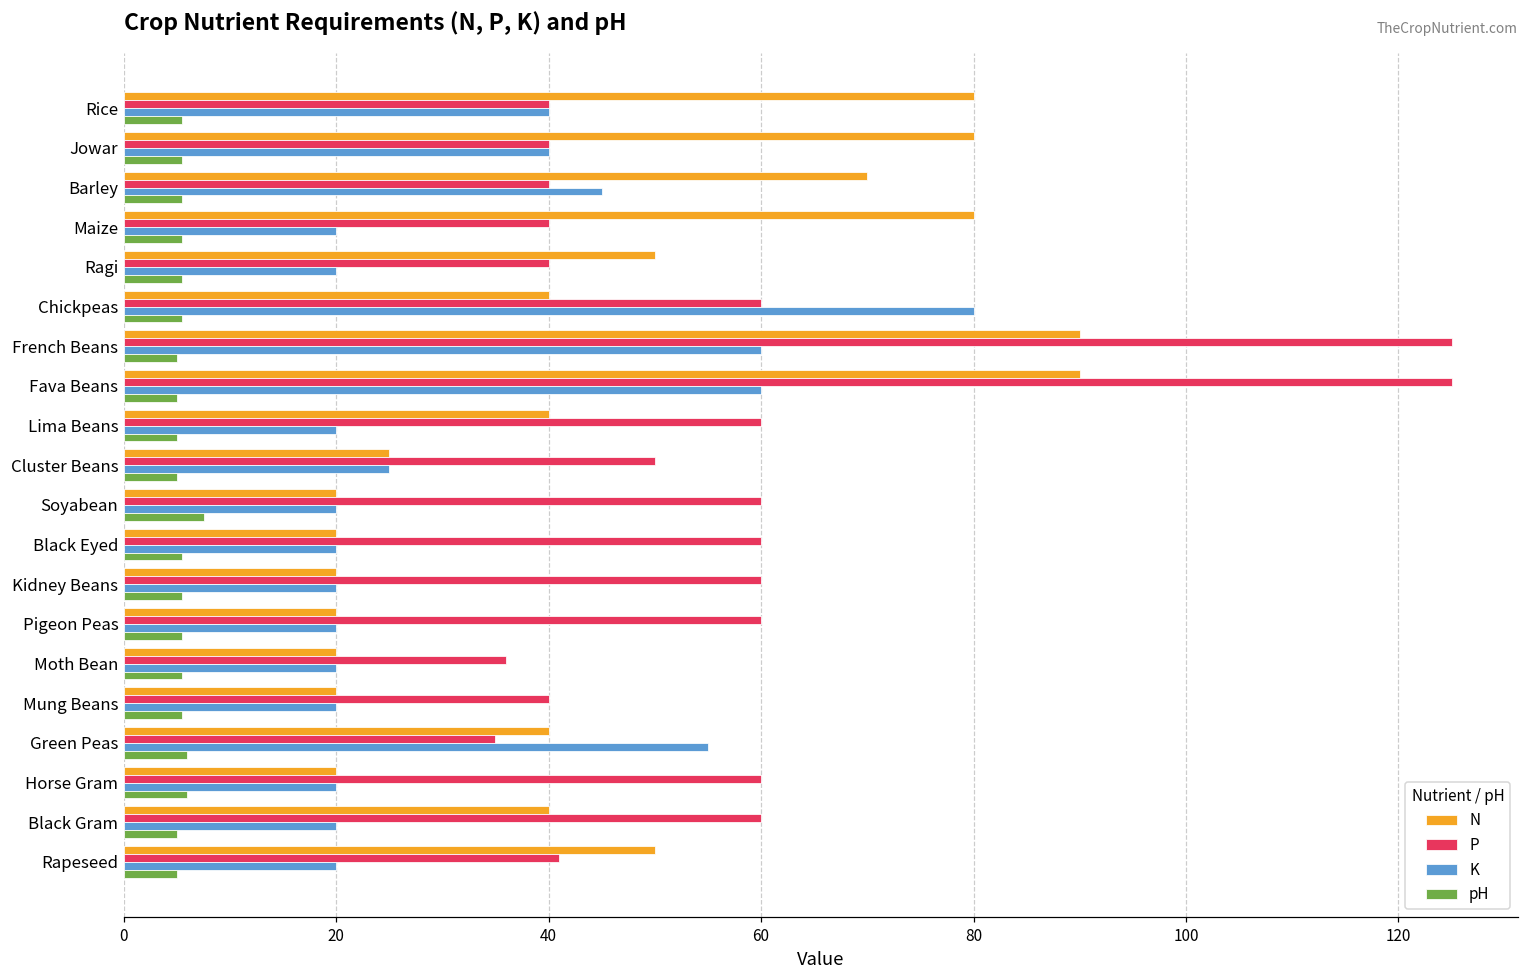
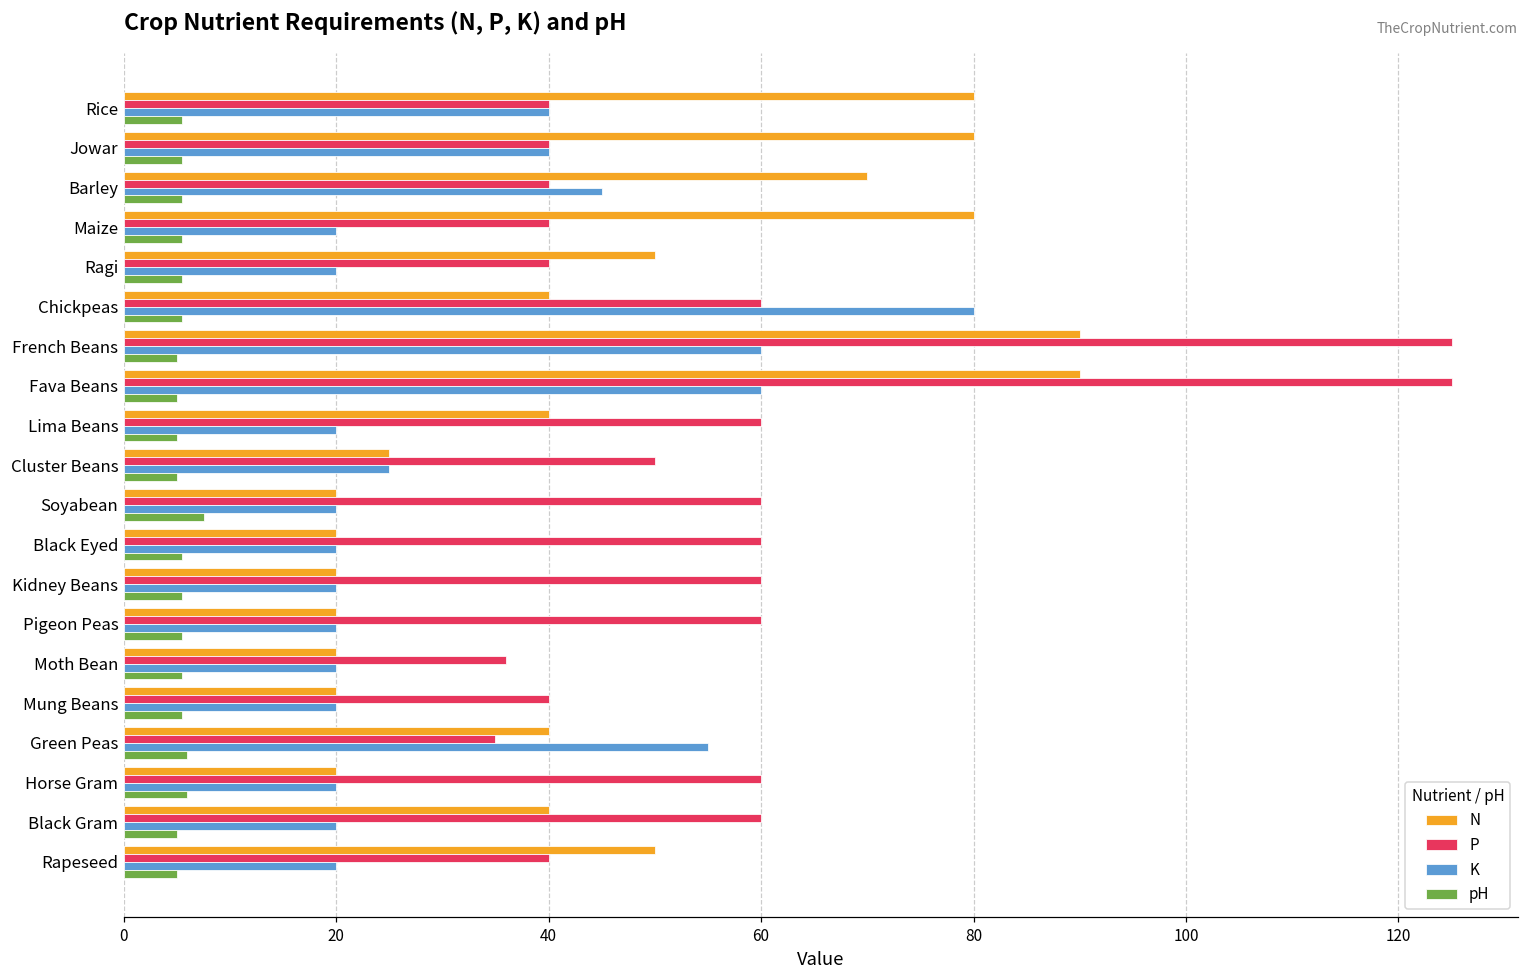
  {
    "N": {
      "Rice": 80,
      "Jowar": 80,
      "Barley": 70,
      "Maize": 80,
      "Ragi": 50,
      "Chickpeas": 40,
      "French Beans": 90,
      "Fava Beans": 90,
      "Lima Beans": 40,
      "Cluster Beans": 25,
      "Soyabean": 20,
      "Black Eyed": 20,
      "Kidney Beans": 20,
      "Pigeon Peas": 20,
      "Moth Bean": 20,
      "Mung Beans": 20,
      "Green Peas": 40,
      "Horse Gram": 20,
      "Black Gram": 40,
      "Rapeseed": 50
    },
    "P": {
      "Rice": 40,
      "Jowar": 40,
      "Barley": 40,
      "Maize": 40,
      "Ragi": 40,
      "Chickpeas": 60,
      "French Beans": 125,
      "Fava Beans": 125,
      "Lima Beans": 60,
      "Cluster Beans": 50,
      "Soyabean": 60,
      "Black Eyed": 60,
      "Kidney Beans": 60,
      "Pigeon Peas": 60,
      "Moth Bean": 36,
      "Mung Beans": 40,
      "Green Peas": 35,
      "Horse Gram": 60,
      "Black Gram": 60,
-     "Rapeseed": 41
+     "Rapeseed": 40
    },
    "K": {
      "Rice": 40,
      "Jowar": 40,
      "Barley": 45,
      "Maize": 20,
      "Ragi": 20,
      "Chickpeas": 80,
      "French Beans": 60,
      "Fava Beans": 60,
      "Lima Beans": 20,
      "Cluster Beans": 25,
      "Soyabean": 20,
      "Black Eyed": 20,
      "Kidney Beans": 20,
      "Pigeon Peas": 20,
      "Moth Bean": 20,
      "Mung Beans": 20,
      "Green Peas": 55,
      "Horse Gram": 20,
      "Black Gram": 20,
      "Rapeseed": 20
    },
    "pH": {
      "Rice": 6,
      "Jowar": 6,
      "Barley": 6,
      "Maize": 6,
      "Ragi": 6,
      "Chickpeas": 6,
      "French Beans": 5,
      "Fava Beans": 5,
      "Lima Beans": 5,
      "Cluster Beans": 5,
      "Soyabean": 8,
      "Black Eyed": 6,
      "Kidney Beans": 6,
      "Pigeon Peas": 6,
      "Moth Bean": 6,
      "Mung Beans": 6,
      "Green Peas": 6,
      "Horse Gram": 6,
      "Black Gram": 5,
      "Rapeseed": 5
    }
  }
